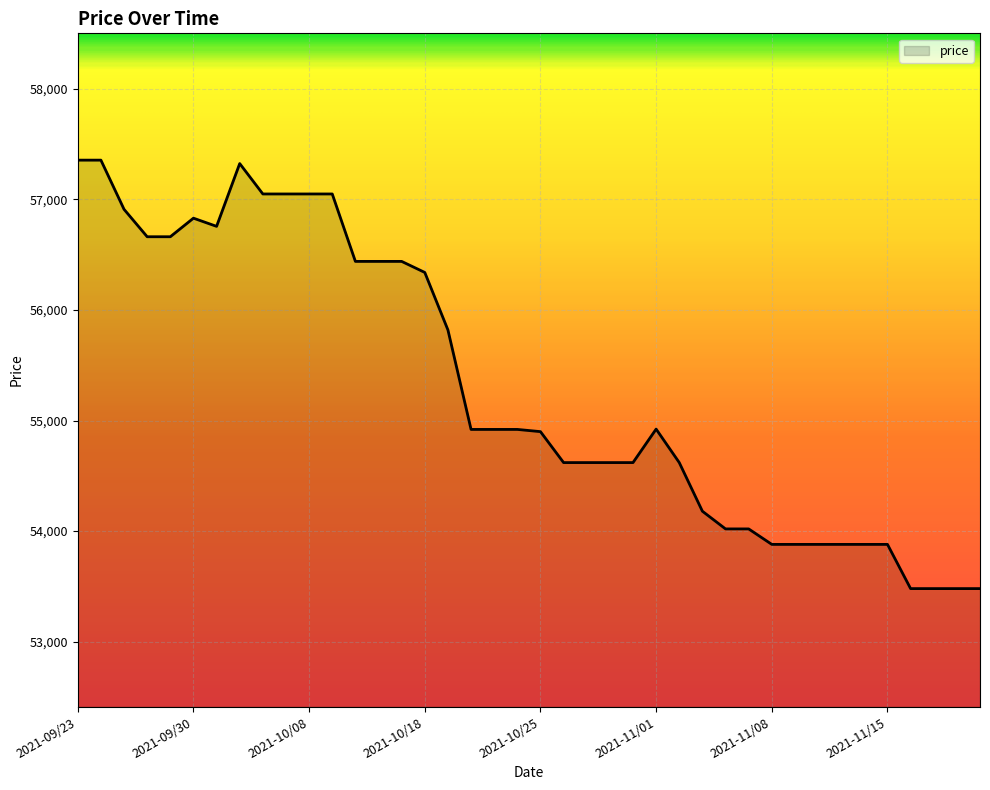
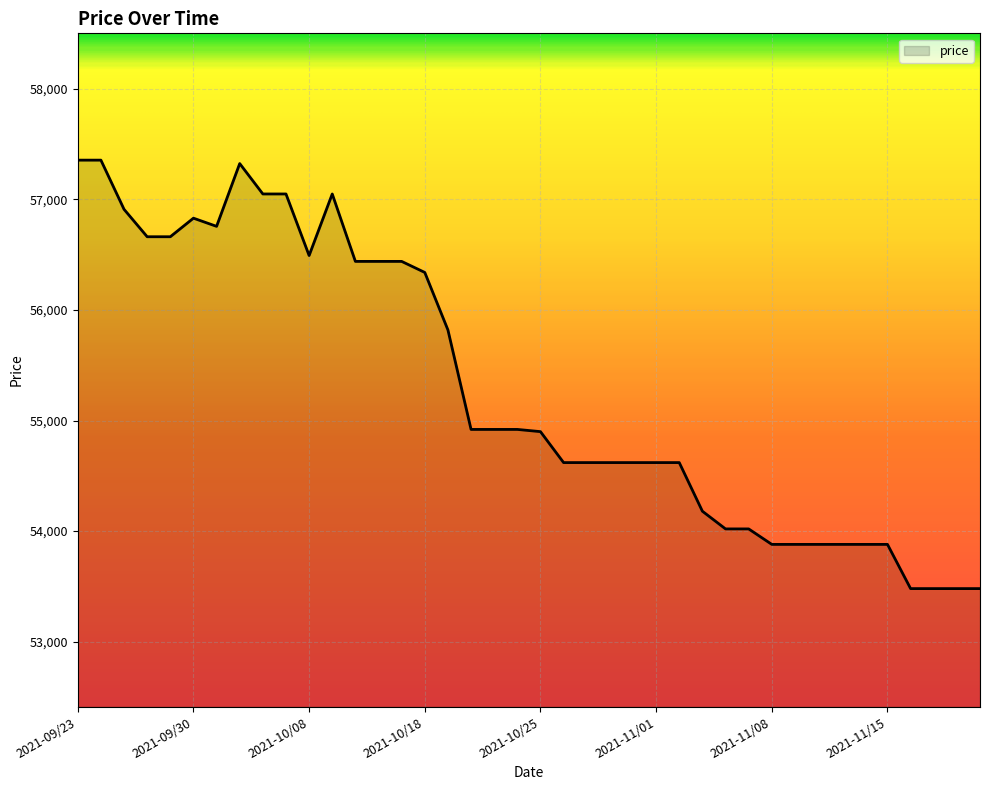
  {
    "2021-09/23": "57,360",
    "2021-09/30": "56,830",
-   "2021-10/08": "57,050",
+   "2021-10/08": "56,490",
    "2021-10/18": "56,340",
    "2021-10/25": "54,900",
-   "2021-11/01": "54,920",
+   "2021-11/01": "54,620",
    "2021-11/08": "53,880",
    "2021-11/15": "53,880"
  }
